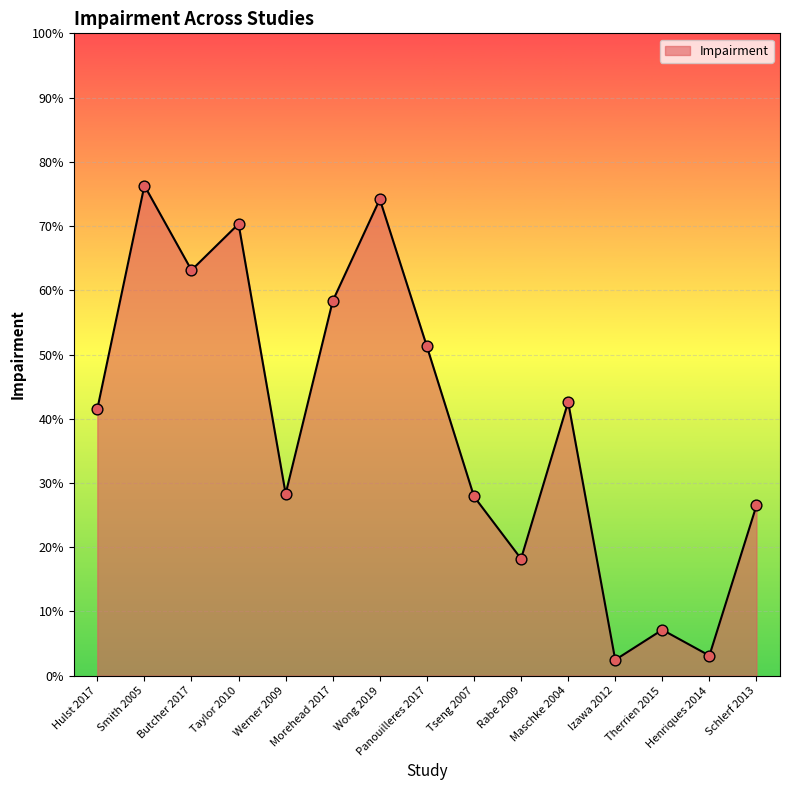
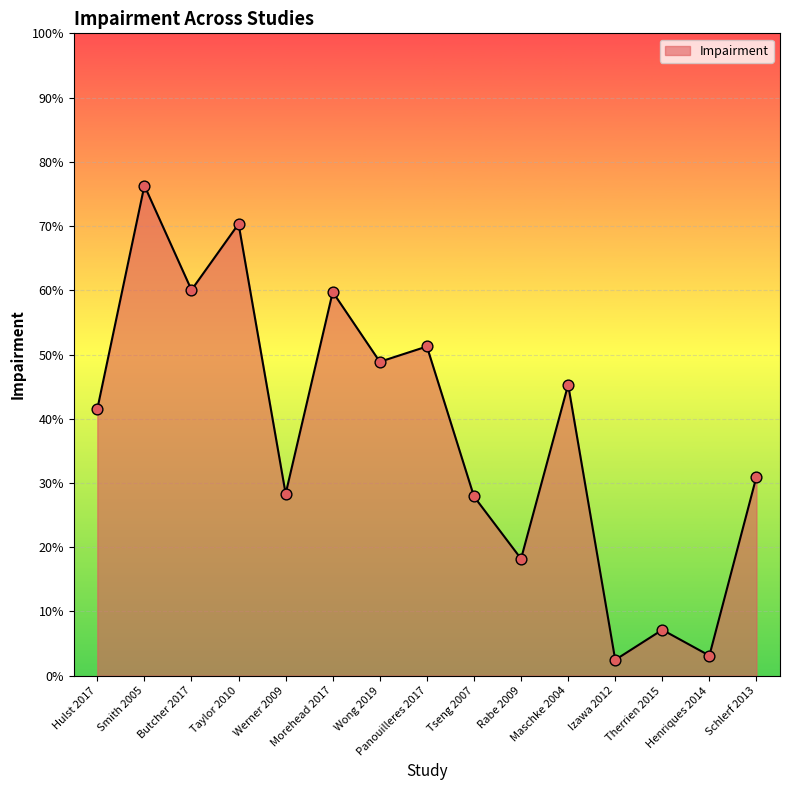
  {
    "Hulst 2017": "42%",
    "Smith 2005": "76%",
-   "Butcher 2017": "63%",
+   "Butcher 2017": "60%",
    "Taylor 2010": "70%",
    "Werner 2009": "28%",
-   "Morehead 2017": "58%",
-   "Wong 2019": "74%",
+   "Morehead 2017": "60%",
+   "Wong 2019": "49%",
    "Panouilleres 2017": "51%",
    "Tseng 2007": "28%",
    "Rabe 2009": "18%",
-   "Maschke 2004": "43%",
+   "Maschke 2004": "45%",
    "Izawa 2012": "2%",
    "Therrien 2015": "7%",
    "Henriques 2014": "3%",
-   "Schlerf 2013": "27%"
+   "Schlerf 2013": "31%"
  }
